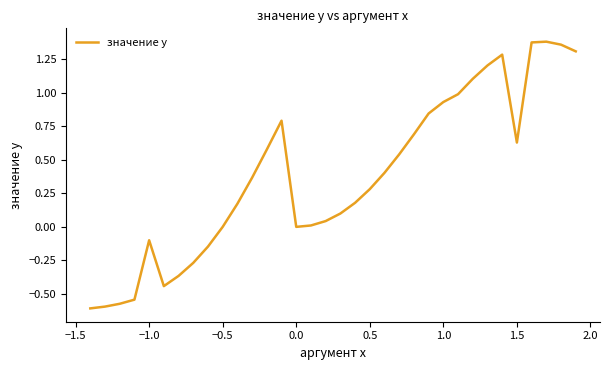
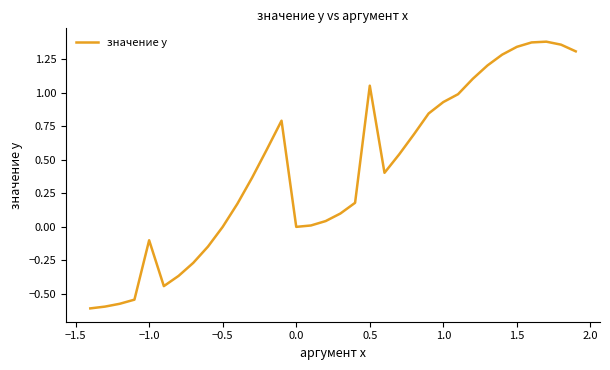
  {
    "−1.0": -0.10,
    "−0.5": 0.00,
    "0.0": 0.00,
-   "0.5": 0.28,
+   "0.5": 1.05,
    "1.0": 0.93,
-   "1.5": 0.63
+   "1.5": 1.34
  }
